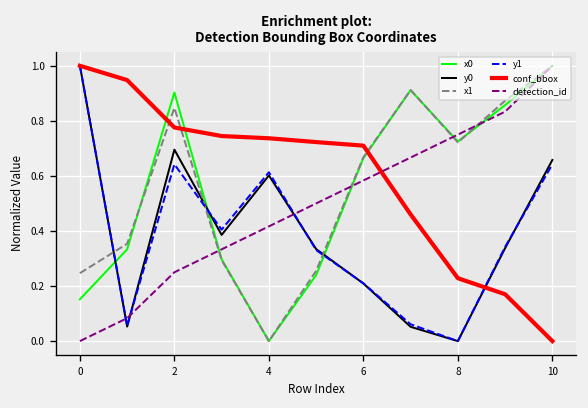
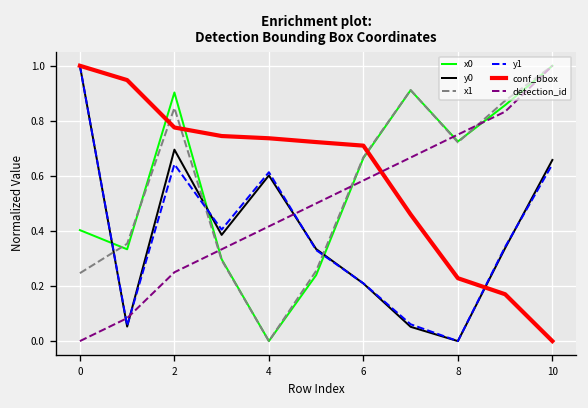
  {
    "x0": {
-     "0": 0.15,
+     "0": 0.40,
      "2": 0.90
    },
    "y0": {
      "2": 0.70,
      "4": 0.60,
      "10": 0.66
    },
    "x1": {
      "0": 0.25,
      "2": 0.85
    },
    "y1": {
      "2": 0.64,
      "4": 0.61,
      "10": 0.64
    },
    "conf_bbox": {
      "2": 0.78,
      "4": 0.74,
      "6": 0.71,
      "8": 0.23,
      "10": 0.00
    },
    "detection_id": {
      "0": 0.00,
      "2": 0.25,
      "4": 0.42,
      "6": 0.58,
      "8": 0.75
    }
  }
